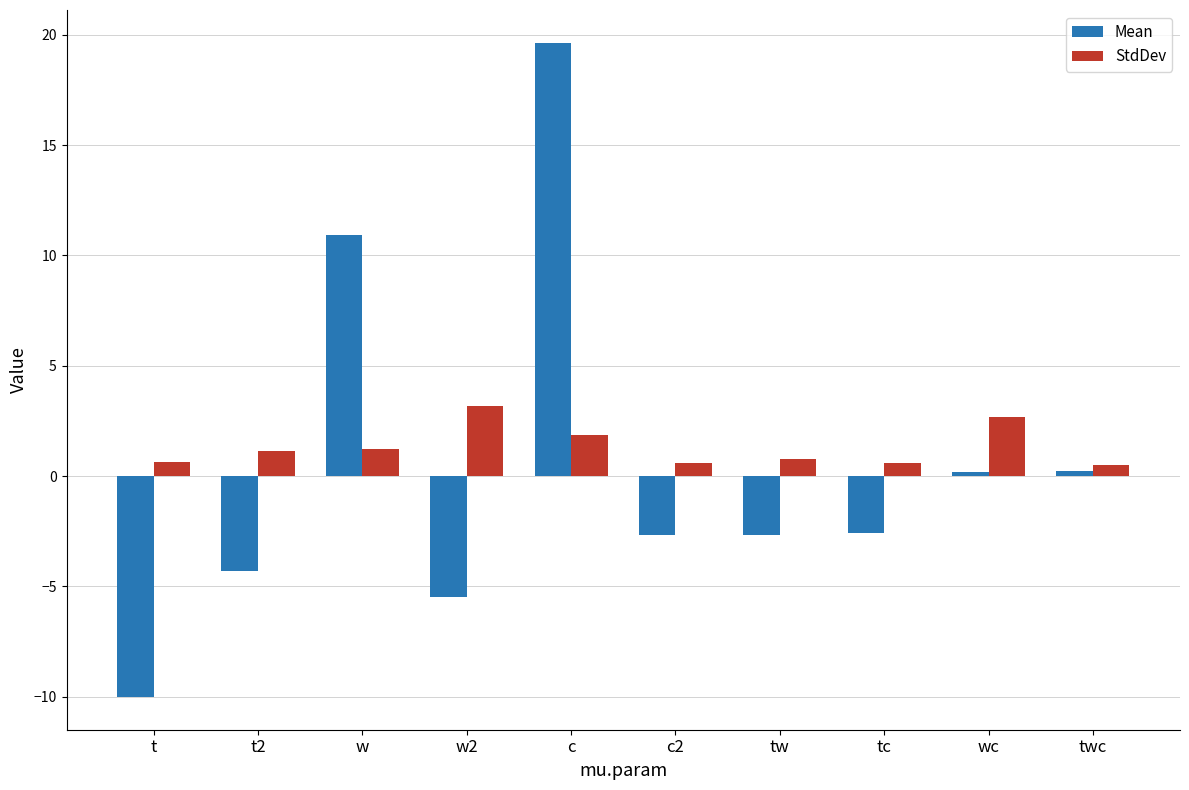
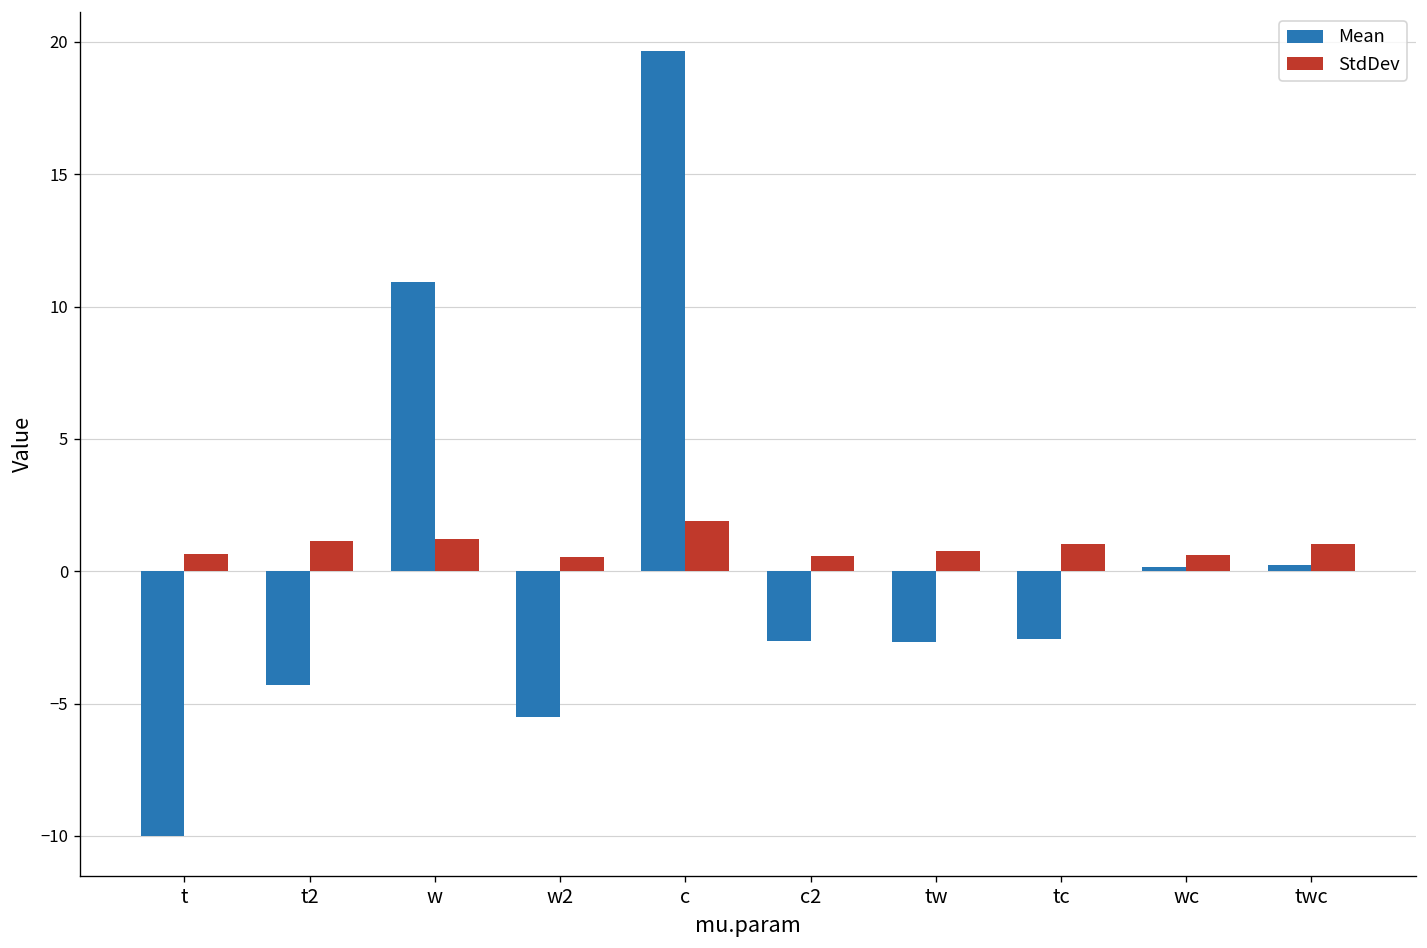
  {
    "Mean": {
      "t": -10.0,
      "t2": -4.3,
      "w": 10.9,
      "w2": -5.5,
      "c": 19.6,
      "c2": -2.7,
      "tw": -2.7,
      "tc": -2.6,
      "wc": 0.2,
      "twc": 0.2
    },
    "StdDev": {
      "t": 0.6,
      "t2": 1.1,
      "w": 1.2,
-     "w2": 3.2,
+     "w2": 0.5,
      "c": 1.9,
      "c2": 0.6,
      "tw": 0.8,
-     "tc": 0.6,
-     "wc": 2.7,
-     "twc": 0.5
+     "tc": 1.0,
+     "wc": 0.6,
+     "twc": 1.0
    }
  }
